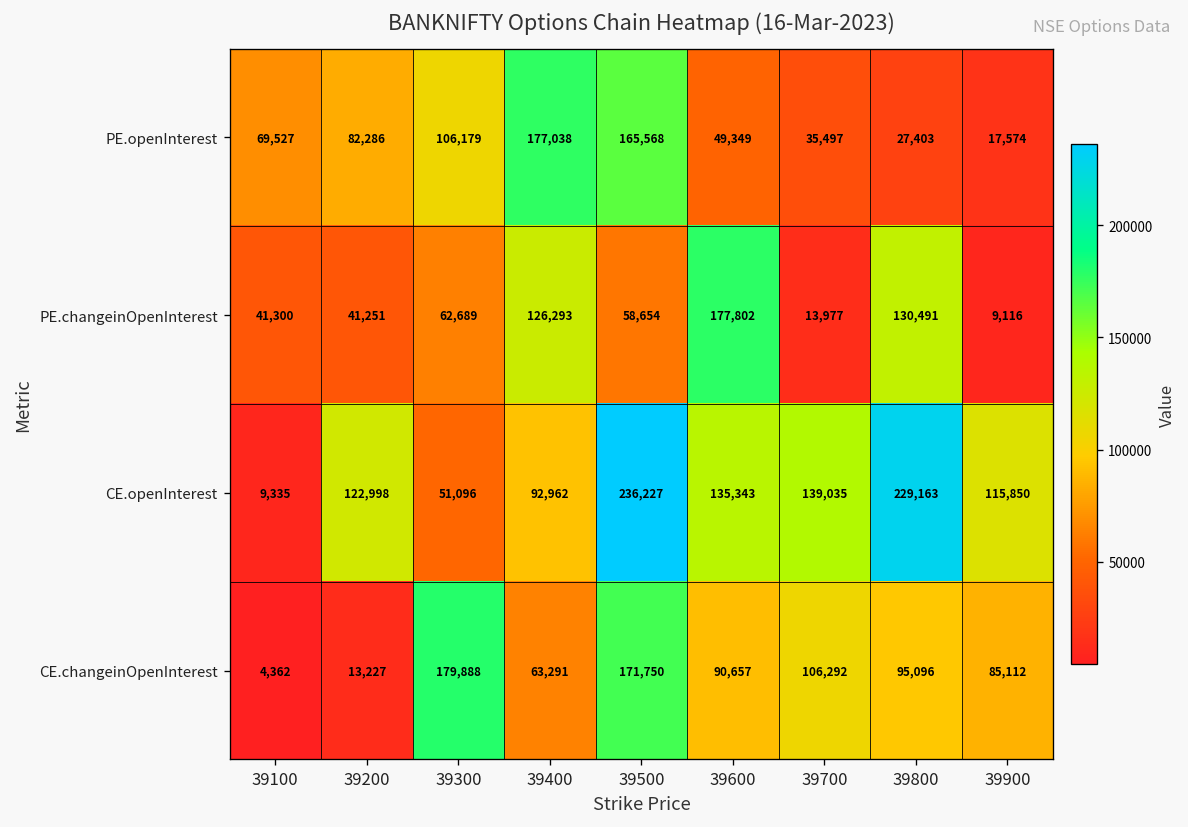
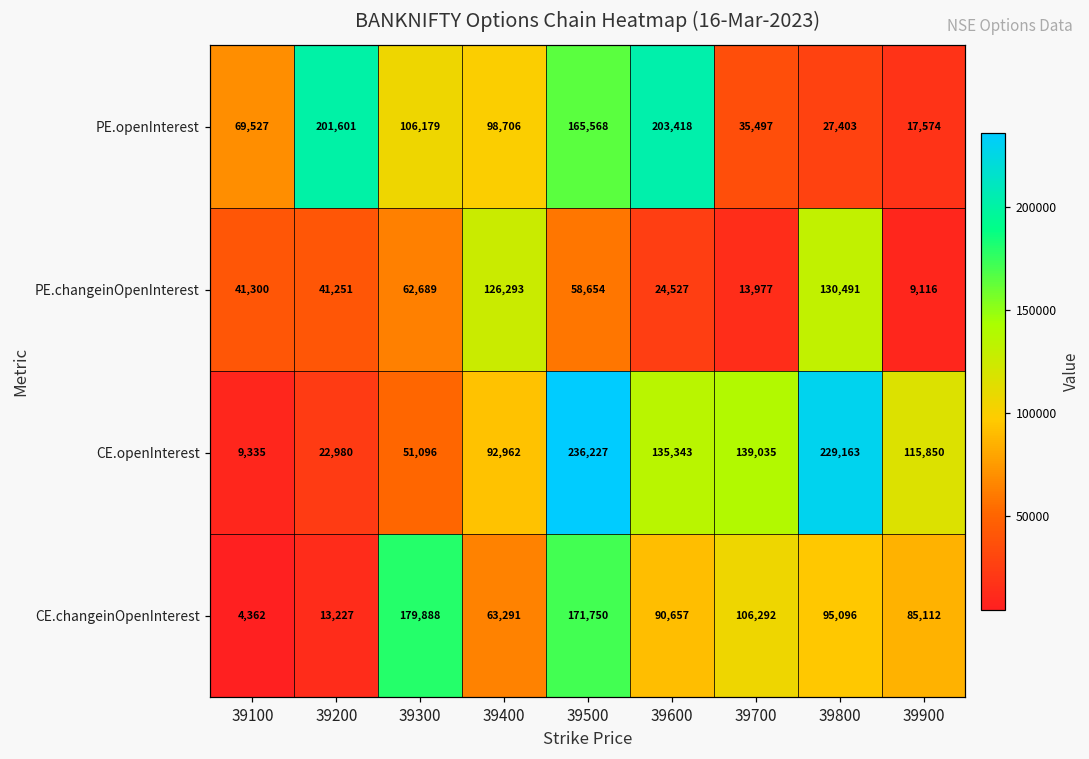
  {
    "PE.openInterest": {
      "39100": "69,527",
-     "39200": "82,286",
+     "39200": "201,601",
      "39300": "106,179",
-     "39400": "177,038",
+     "39400": "98,706",
      "39500": "165,568",
-     "39600": "49,349",
+     "39600": "203,418",
      "39700": "35,497",
      "39800": "27,403",
      "39900": "17,574"
    },
    "PE.changeinOpenInterest": {
      "39100": "41,300",
      "39200": "41,251",
      "39300": "62,689",
      "39400": "126,293",
      "39500": "58,654",
-     "39600": "177,802",
+     "39600": "24,527",
      "39700": "13,977",
      "39800": "130,491",
      "39900": "9,116"
    },
    "CE.openInterest": {
      "39100": "9,335",
-     "39200": "122,998",
+     "39200": "22,980",
      "39300": "51,096",
      "39400": "92,962",
      "39500": "236,227",
      "39600": "135,343",
      "39700": "139,035",
      "39800": "229,163",
      "39900": "115,850"
    },
    "CE.changeinOpenInterest": {
      "39100": "4,362",
      "39200": "13,227",
      "39300": "179,888",
      "39400": "63,291",
      "39500": "171,750",
      "39600": "90,657",
      "39700": "106,292",
      "39800": "95,096",
      "39900": "85,112"
    }
  }
